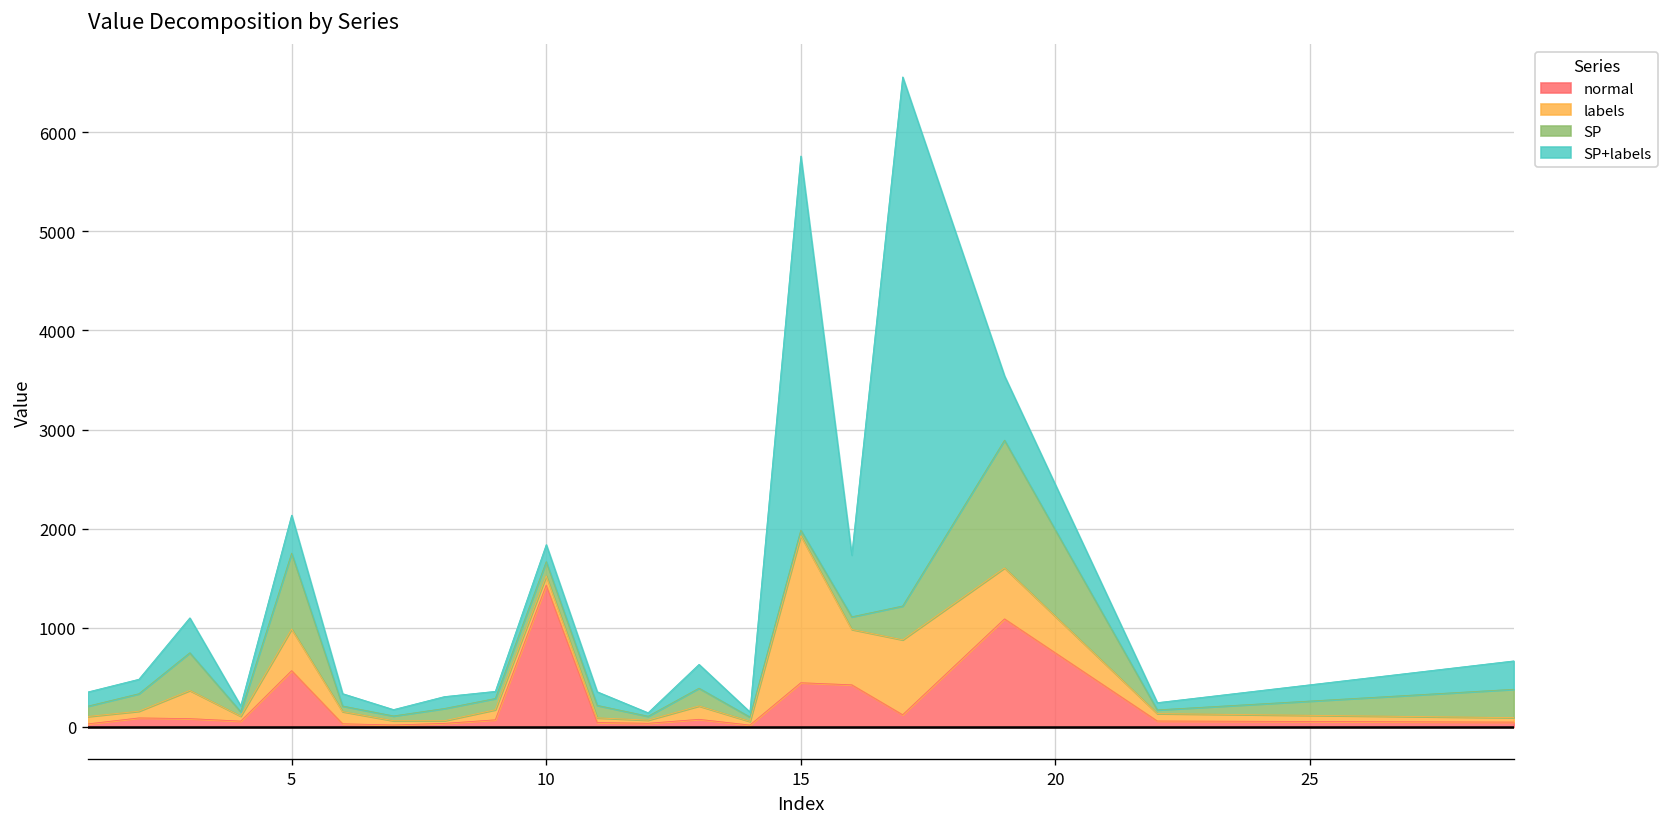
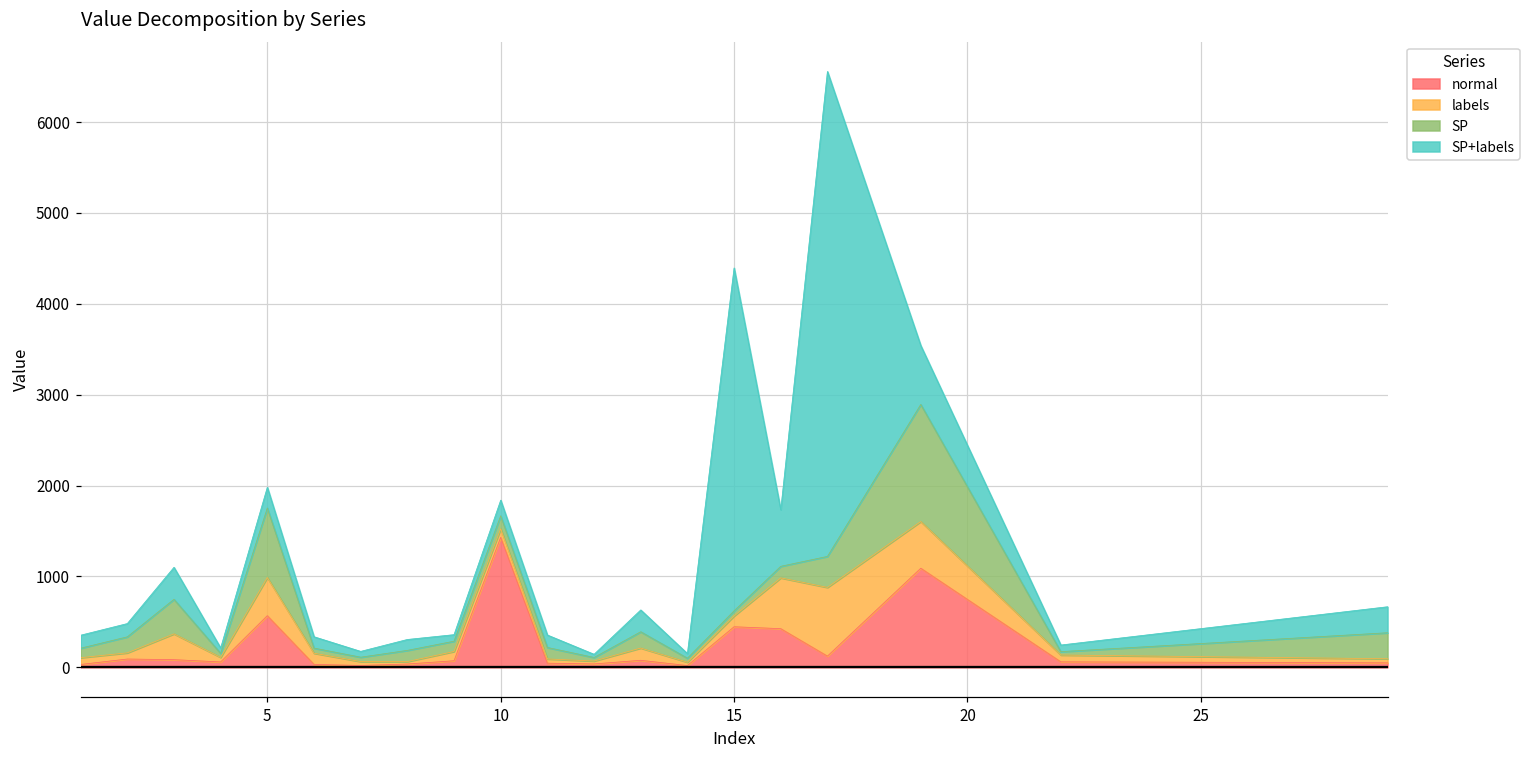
  {
    "normal": {
      "5": 600,
      "10": 1400,
      "15": 400
    },
    "labels": {
      "5": 400,
      "10": 100,
-     "15": 1500
+     "15": 100
    },
    "SP": {
      "5": 800,
      "10": 100,
      "15": 100
    },
    "SP+labels": {
-     "5": 400,
+     "5": 200,
      "10": 200,
      "15": 3800
    }
  }
